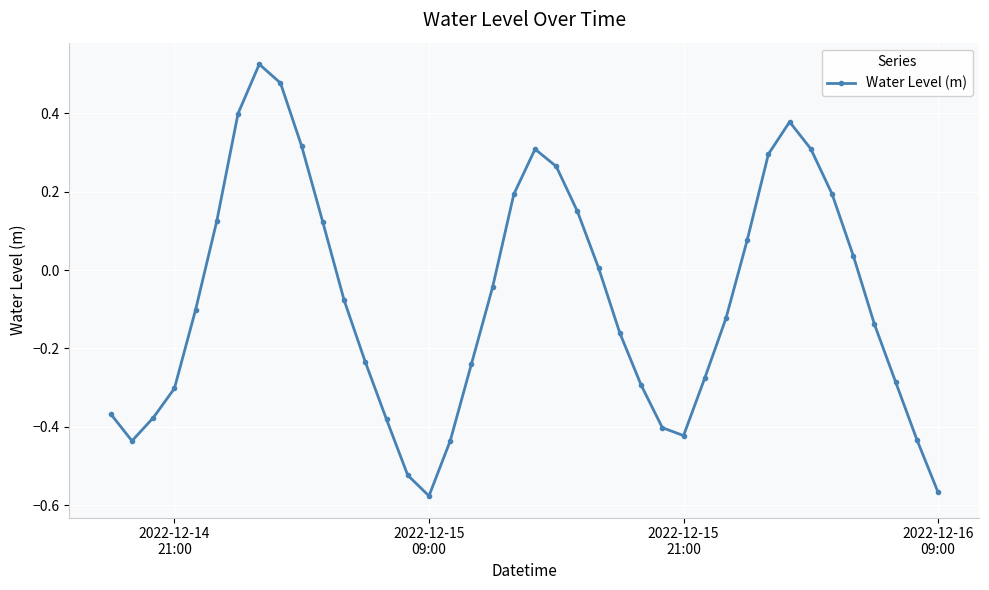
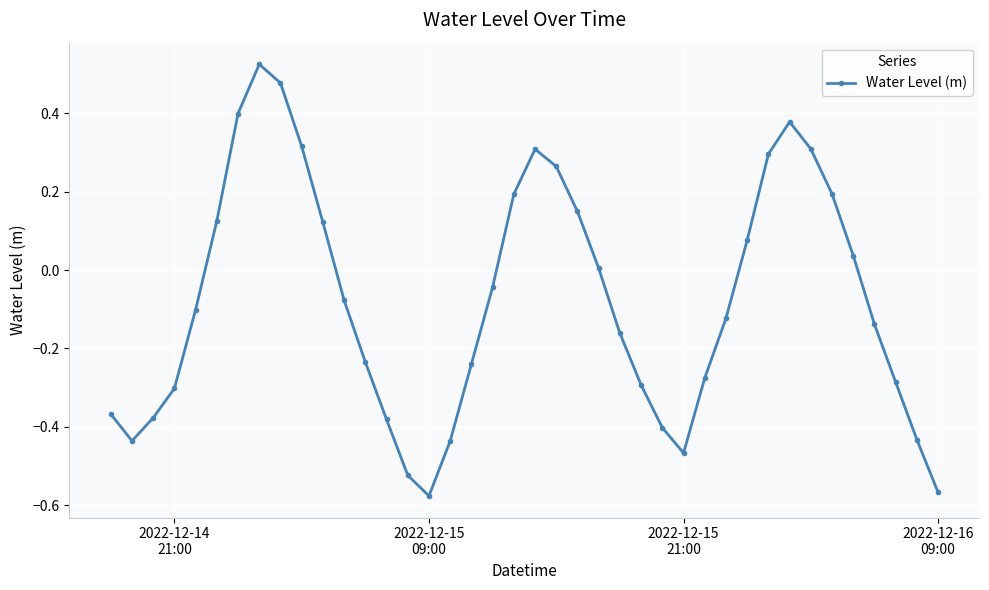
  {
    "2022-12-14 21:00": -0.30,
    "2022-12-15 09:00": -0.58,
-   "2022-12-15 21:00": -0.42,
+   "2022-12-15 21:00": -0.47,
    "2022-12-16 09:00": -0.57
  }
